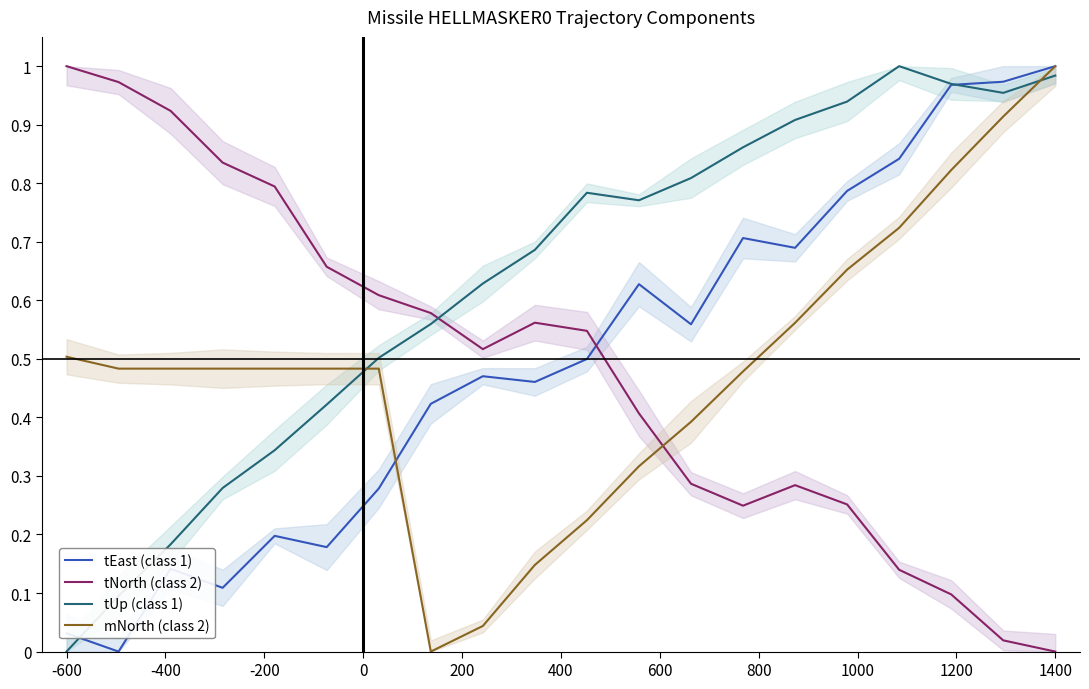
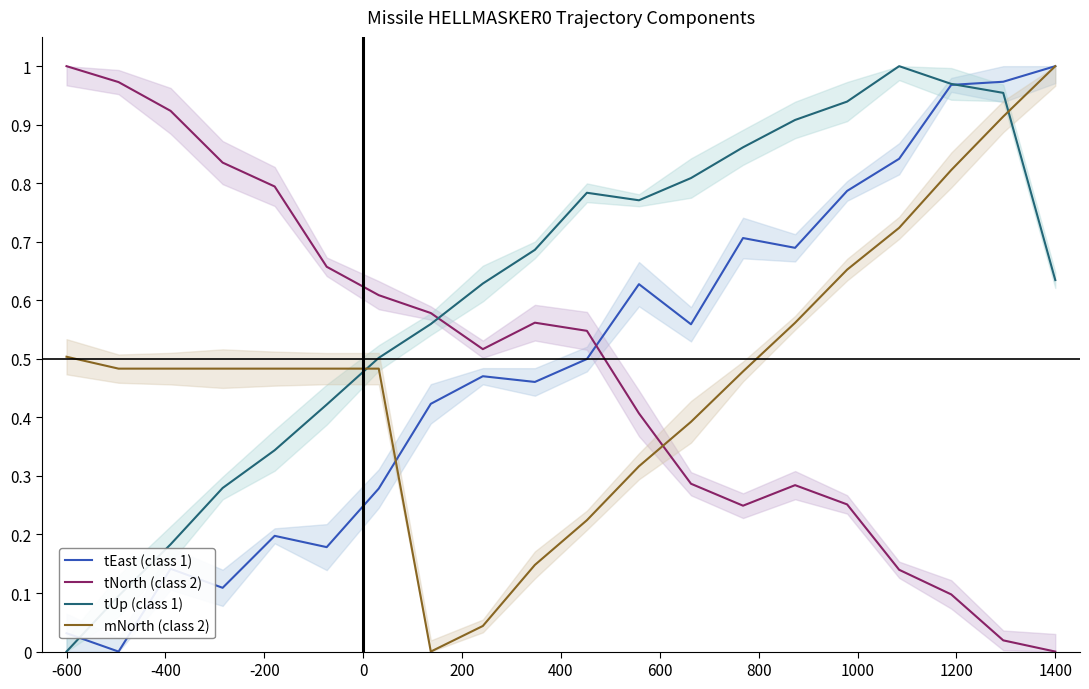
  {
    "tNorth (class 2)": {
      "1400": 0.00
    },
    "tUp (class 1)": {
      "-600": 0.00,
-     "1400": 0.98
+     "1400": 0.63
    },
    "mNorth (class 2)": {
      "-600": 0.50
    }
  }
